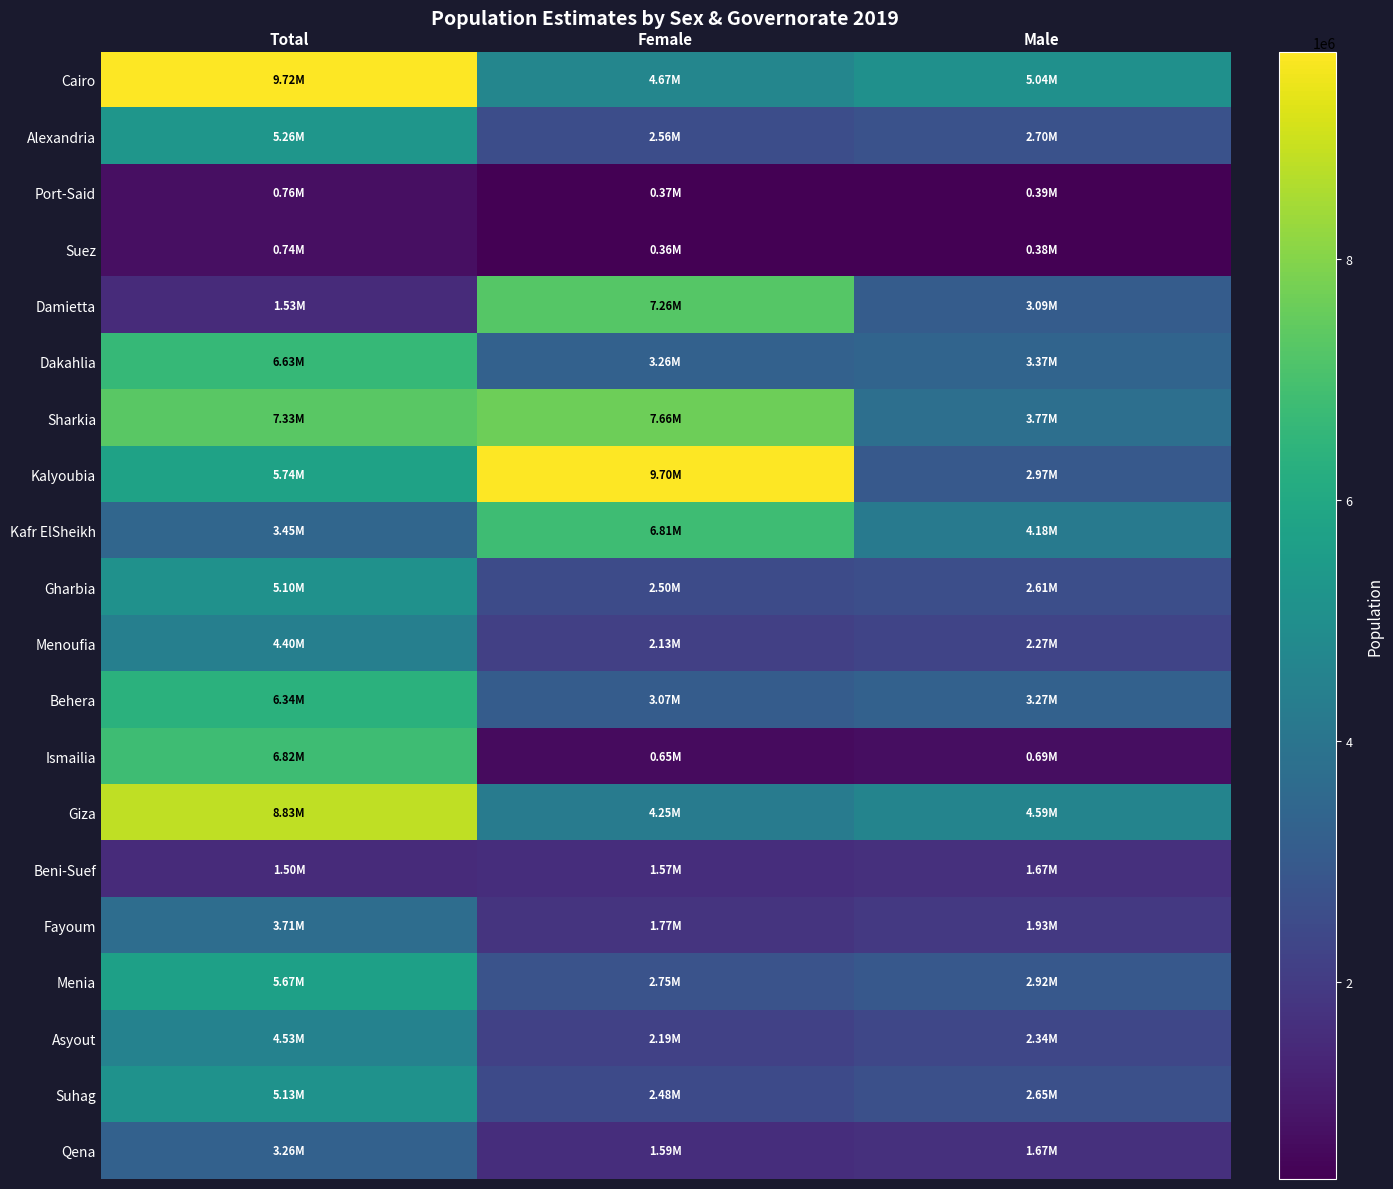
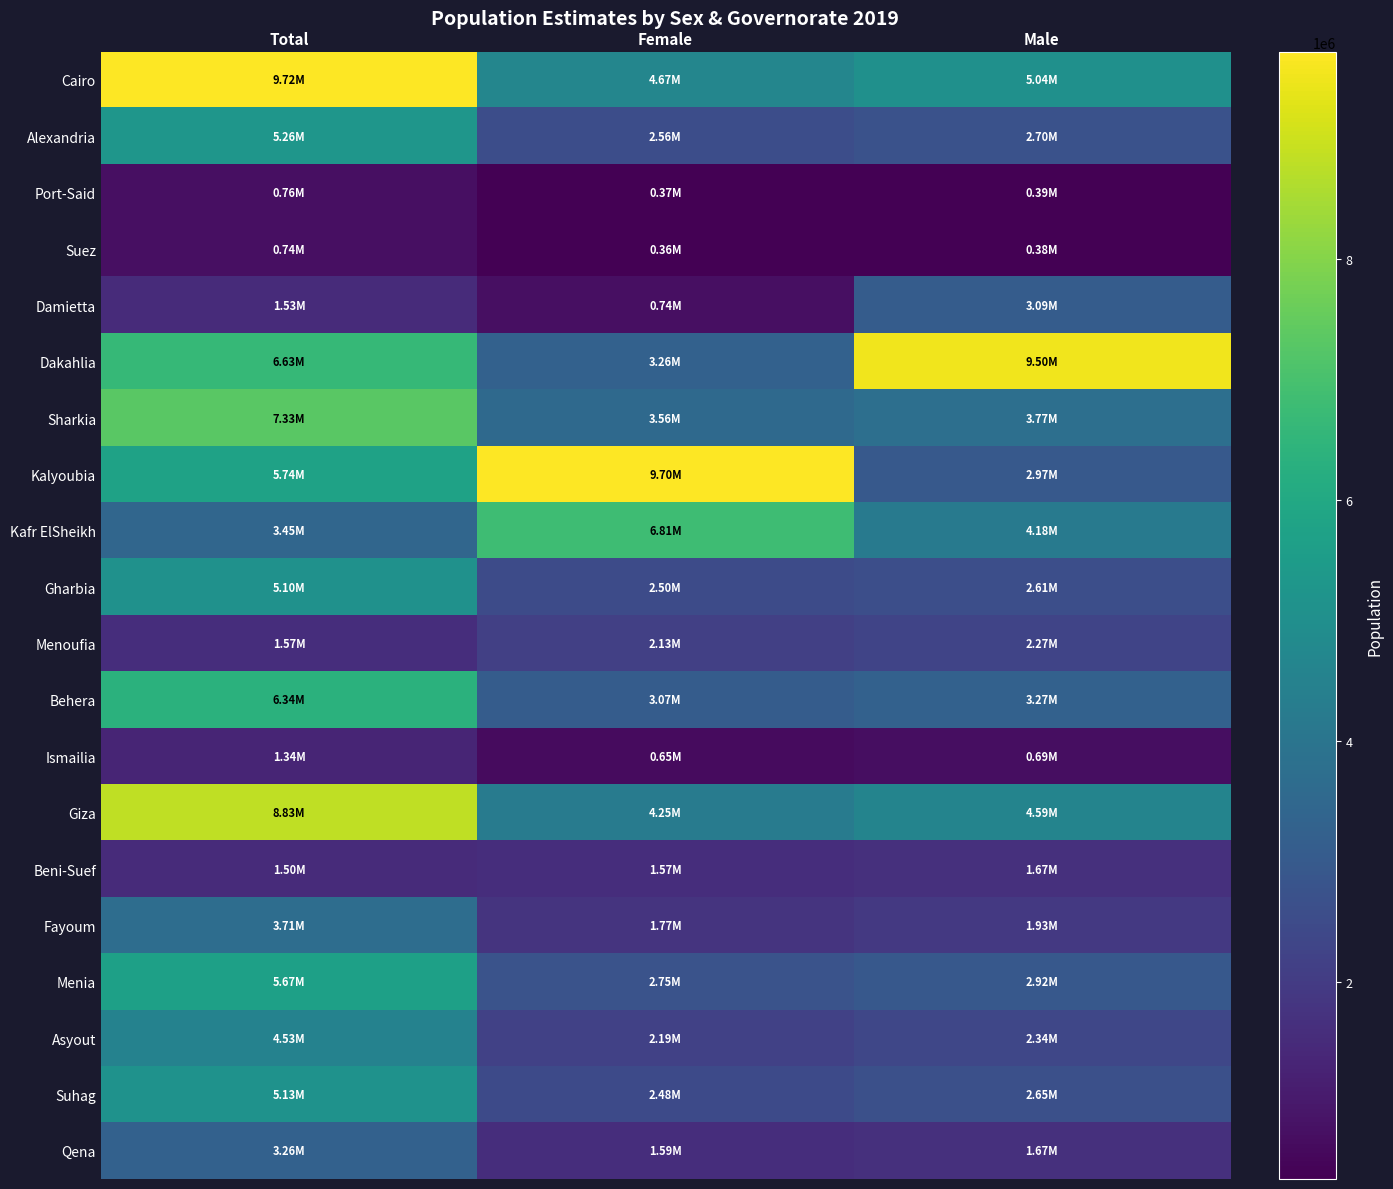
  {
    "Cairo": {
      "Total": "9.72M",
      "Female": "4.67M",
      "Male": "5.04M"
    },
    "Alexandria": {
      "Total": "5.26M",
      "Female": "2.56M",
      "Male": "2.70M"
    },
    "Port-Said": {
      "Total": "0.76M",
      "Female": "0.37M",
      "Male": "0.39M"
    },
    "Suez": {
      "Total": "0.74M",
      "Female": "0.36M",
      "Male": "0.38M"
    },
    "Damietta": {
      "Total": "1.53M",
-     "Female": "7.26M",
+     "Female": "0.74M",
      "Male": "3.09M"
    },
    "Dakahlia": {
      "Total": "6.63M",
      "Female": "3.26M",
-     "Male": "3.37M"
+     "Male": "9.50M"
    },
    "Sharkia": {
      "Total": "7.33M",
-     "Female": "7.66M",
+     "Female": "3.56M",
      "Male": "3.77M"
    },
    "Kalyoubia": {
      "Total": "5.74M",
      "Female": "9.70M",
      "Male": "2.97M"
    },
    "Kafr ElSheikh": {
      "Total": "3.45M",
      "Female": "6.81M",
      "Male": "4.18M"
    },
    "Gharbia": {
      "Total": "5.10M",
      "Female": "2.50M",
      "Male": "2.61M"
    },
    "Menoufia": {
-     "Total": "4.40M",
+     "Total": "1.57M",
      "Female": "2.13M",
      "Male": "2.27M"
    },
    "Behera": {
      "Total": "6.34M",
      "Female": "3.07M",
      "Male": "3.27M"
    },
    "Ismailia": {
-     "Total": "6.82M",
+     "Total": "1.34M",
      "Female": "0.65M",
      "Male": "0.69M"
    },
    "Giza": {
      "Total": "8.83M",
      "Female": "4.25M",
      "Male": "4.59M"
    },
    "Beni-Suef": {
      "Total": "1.50M",
      "Female": "1.57M",
      "Male": "1.67M"
    },
    "Fayoum": {
      "Total": "3.71M",
      "Female": "1.77M",
      "Male": "1.93M"
    },
    "Menia": {
      "Total": "5.67M",
      "Female": "2.75M",
      "Male": "2.92M"
    },
    "Asyout": {
      "Total": "4.53M",
      "Female": "2.19M",
      "Male": "2.34M"
    },
    "Suhag": {
      "Total": "5.13M",
      "Female": "2.48M",
      "Male": "2.65M"
    },
    "Qena": {
      "Total": "3.26M",
      "Female": "1.59M",
      "Male": "1.67M"
    }
  }
